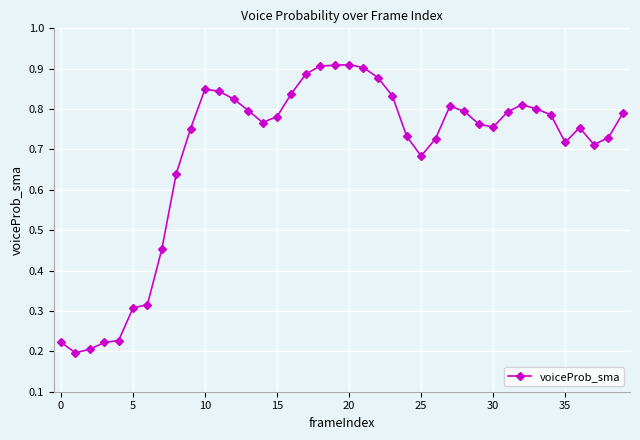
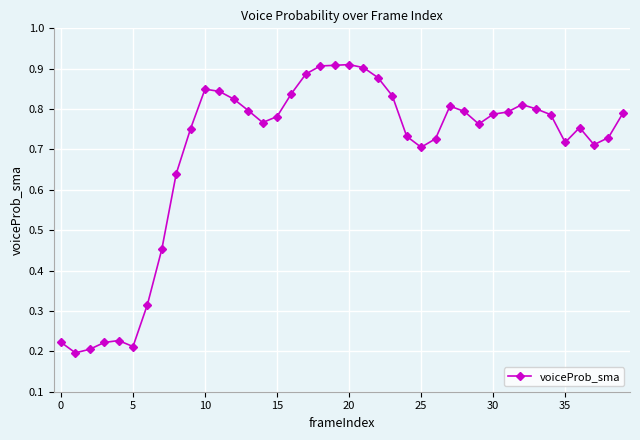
  {
    "0": 0.22,
-   "5": 0.31,
+   "5": 0.21,
    "10": 0.85,
    "15": 0.78,
    "20": 0.91,
-   "25": 0.68,
-   "30": 0.76,
+   "25": 0.71,
+   "30": 0.79,
    "35": 0.72
  }
